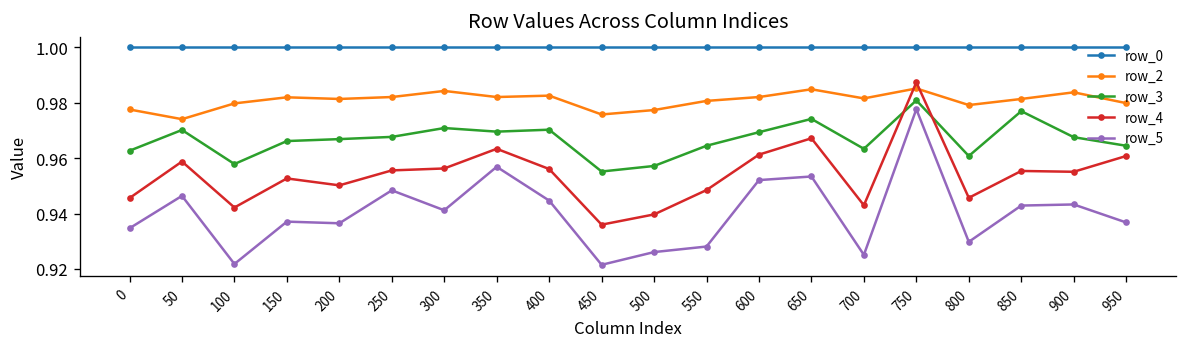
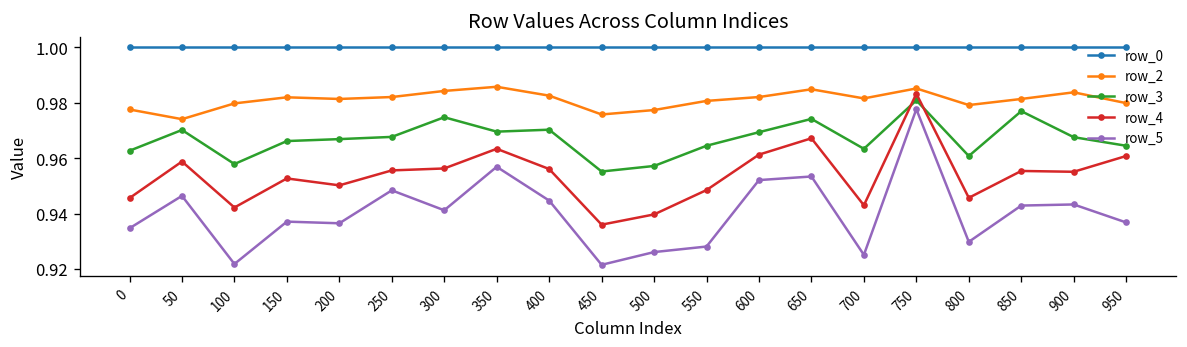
  {
    "row_0": {
      "0": 1.000,
      "50": 1.000,
      "100": 1.000,
      "150": 1.000,
      "200": 1.000,
      "250": 1.000,
      "300": 1.000,
      "350": 1.000,
      "400": 1.000,
      "450": 1.000,
      "500": 1.000,
      "550": 1.000,
      "600": 1.000,
      "650": 1.000,
      "700": 1.000,
      "750": 1.000,
      "800": 1.000,
      "850": 1.000,
      "900": 1.000,
      "950": 1.000
    },
    "row_2": {
      "0": 0.978,
      "50": 0.974,
      "100": 0.980,
      "150": 0.982,
      "200": 0.981,
      "250": 0.982,
      "300": 0.984,
-     "350": 0.982,
+     "350": 0.986,
      "400": 0.983,
      "450": 0.976,
      "500": 0.977,
      "550": 0.981,
      "600": 0.982,
      "650": 0.985,
      "700": 0.982,
      "750": 0.985,
      "800": 0.979,
      "850": 0.981,
      "900": 0.984,
      "950": 0.980
    },
    "row_3": {
      "0": 0.963,
      "50": 0.970,
      "100": 0.958,
      "150": 0.966,
      "200": 0.967,
      "250": 0.968,
-     "300": 0.971,
+     "300": 0.975,
      "350": 0.970,
      "400": 0.970,
      "450": 0.955,
      "500": 0.957,
      "550": 0.965,
      "600": 0.969,
      "650": 0.974,
      "700": 0.963,
      "750": 0.981,
      "800": 0.961,
      "850": 0.977,
      "900": 0.968,
      "950": 0.965
    },
    "row_4": {
      "0": 0.946,
      "50": 0.959,
      "100": 0.942,
      "150": 0.953,
      "200": 0.950,
      "250": 0.956,
      "300": 0.956,
      "350": 0.963,
      "400": 0.956,
      "450": 0.936,
      "500": 0.940,
      "550": 0.949,
      "600": 0.961,
      "650": 0.967,
      "700": 0.943,
-     "750": 0.987,
+     "750": 0.983,
      "800": 0.946,
      "850": 0.955,
      "900": 0.955,
      "950": 0.961
    },
    "row_5": {
      "0": 0.935,
      "50": 0.946,
      "100": 0.922,
      "150": 0.937,
      "200": 0.937,
      "250": 0.948,
      "300": 0.941,
      "350": 0.957,
      "400": 0.945,
      "450": 0.922,
      "500": 0.926,
      "550": 0.928,
      "600": 0.952,
      "650": 0.953,
      "700": 0.925,
      "750": 0.978,
      "800": 0.930,
      "850": 0.943,
      "900": 0.943,
      "950": 0.937
    }
  }
